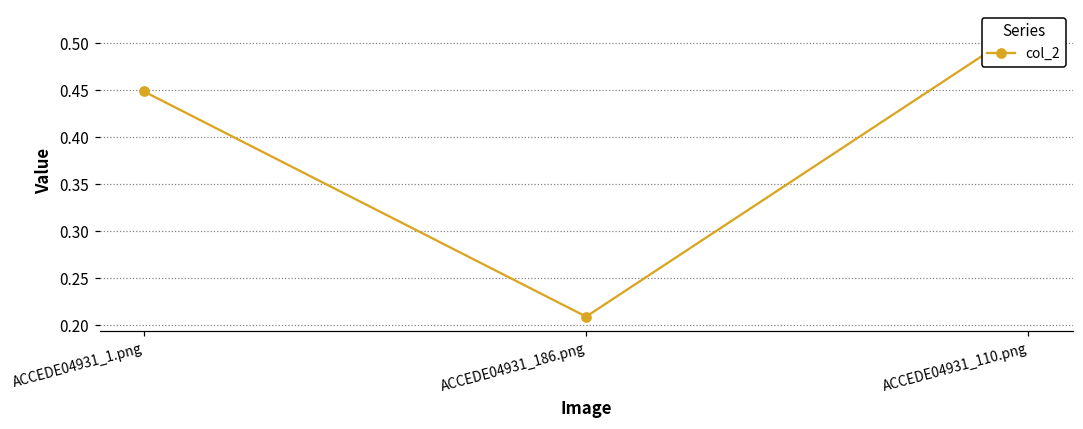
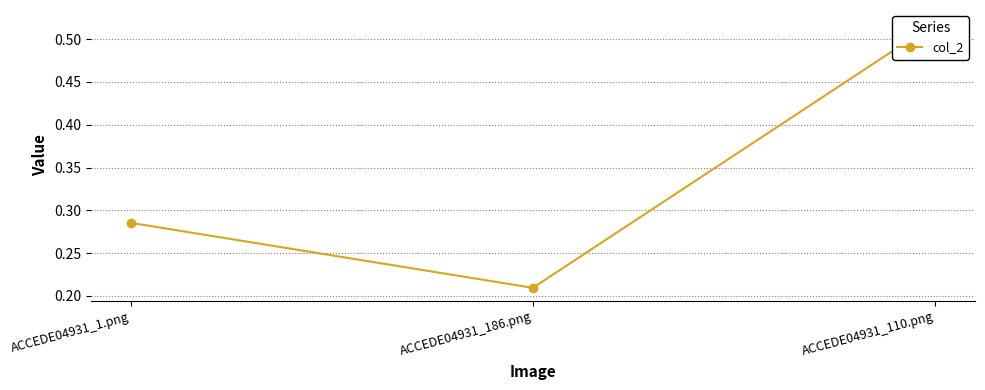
  {
-   "ACCEDE04931_1.png": 0.45,
+   "ACCEDE04931_1.png": 0.29,
    "ACCEDE04931_186.png": 0.21
  }
